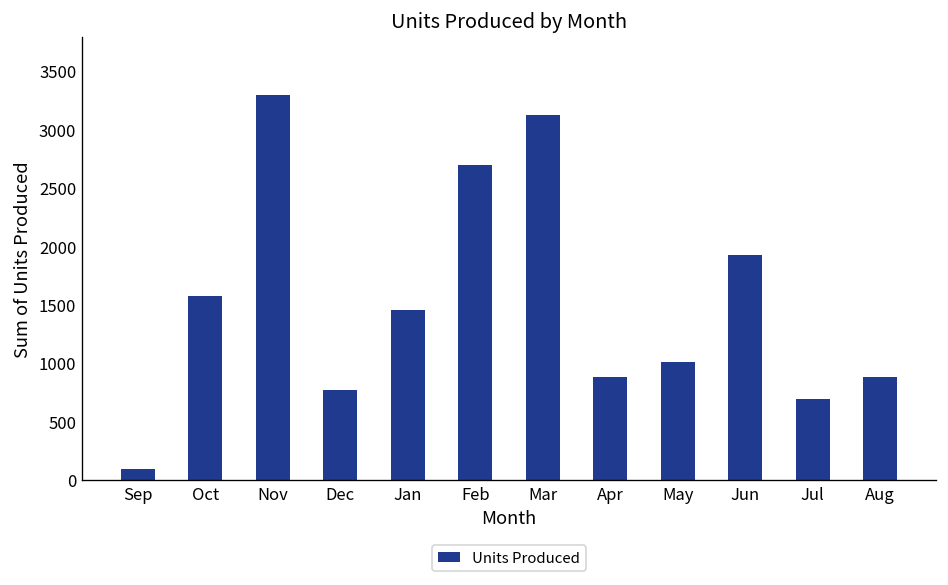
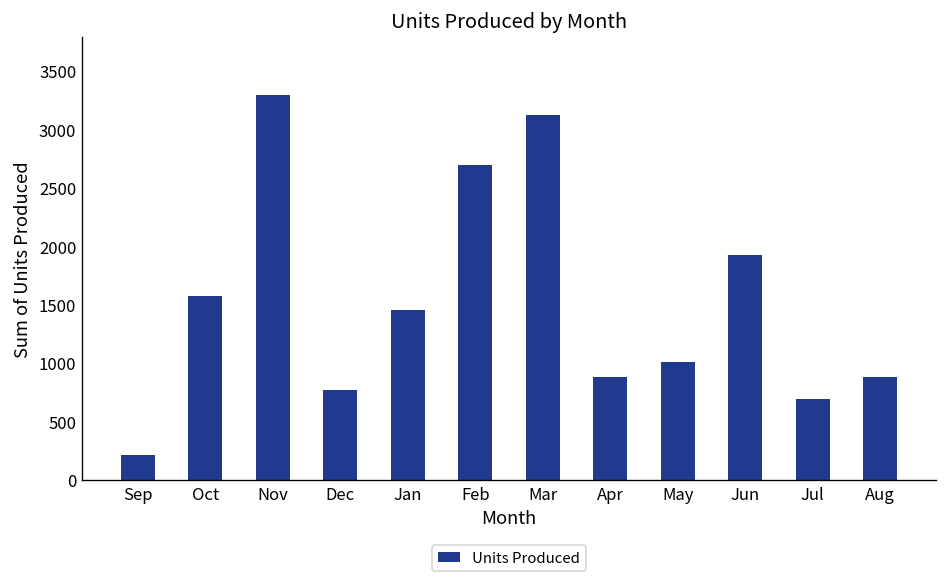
  {
-   "Sep": 100,
+   "Sep": 200,
    "Oct": 1600,
    "Nov": 3300,
    "Dec": 800,
    "Jan": 1500,
    "Feb": 2700,
    "Mar": 3100,
    "Apr": 900,
    "May": 1000,
    "Jun": 1900,
    "Jul": 700,
    "Aug": 900
  }
